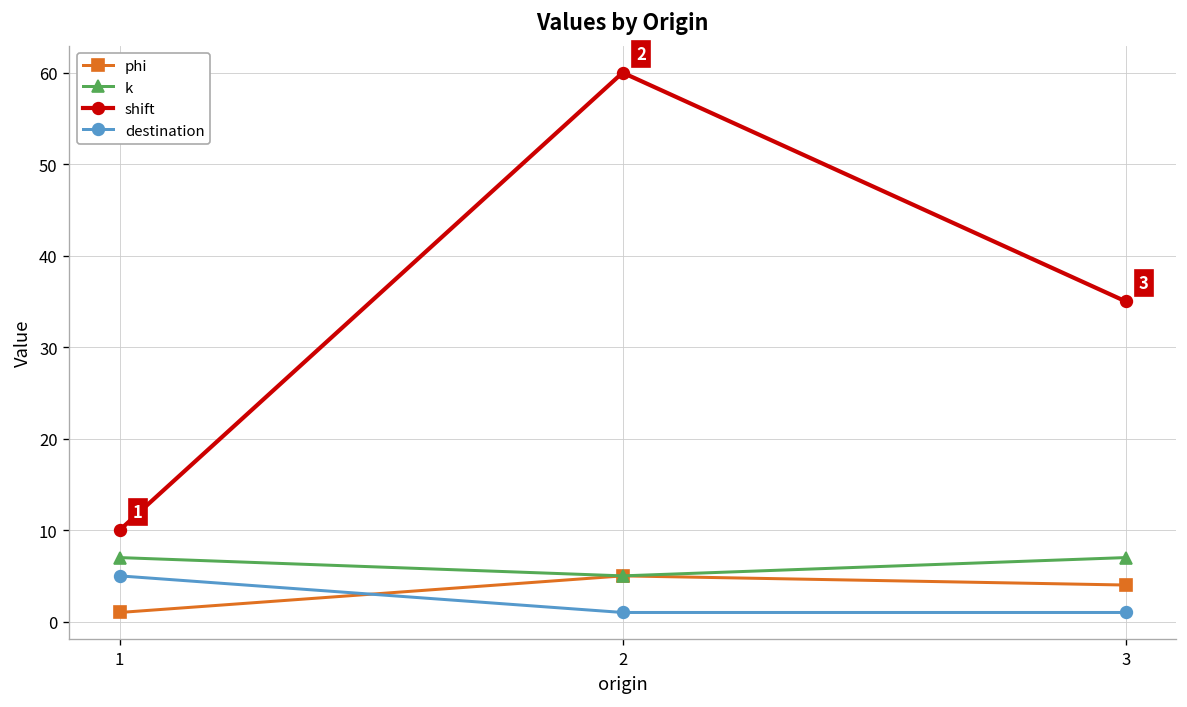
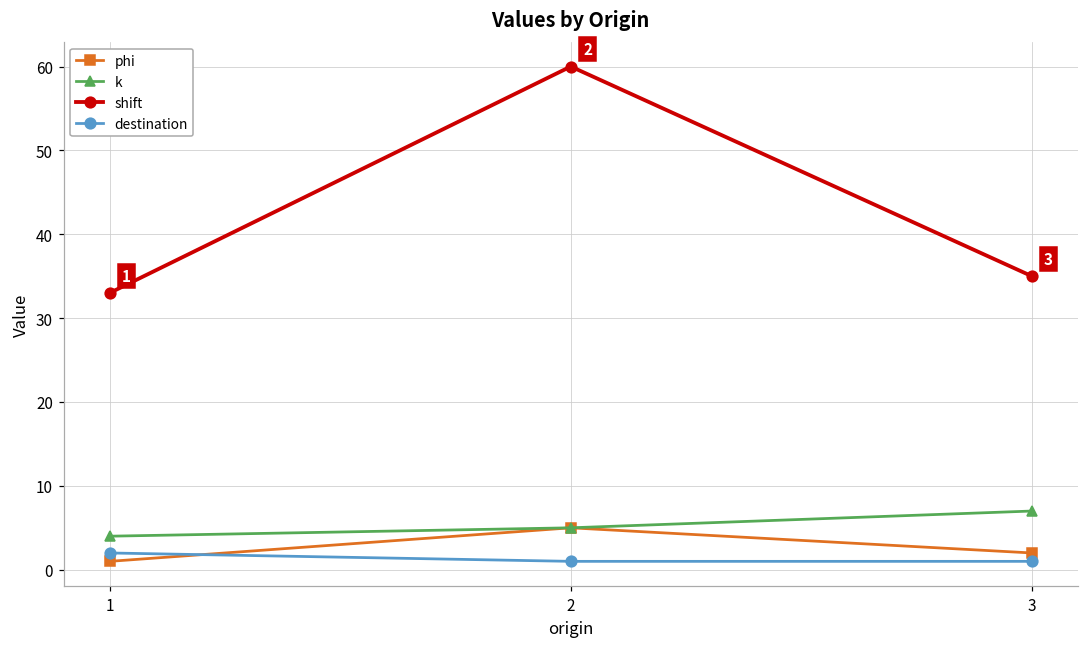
  {
    "phi": {
      "1": 1,
-     "3": 4
+     "3": 2
    },
    "k": {
-     "1": 7,
+     "1": 4,
      "3": 7
    },
    "shift": {
-     "1": 10
+     "1": 33
    },
    "destination": {
-     "1": 5,
+     "1": 2,
      "2": 1,
      "3": 1
    }
  }
